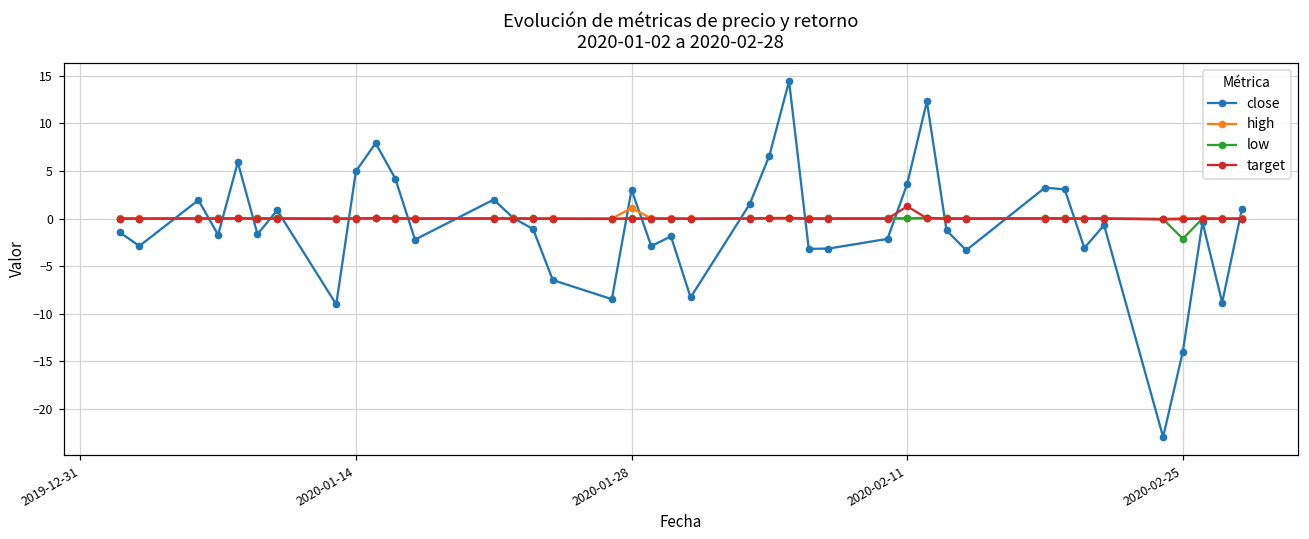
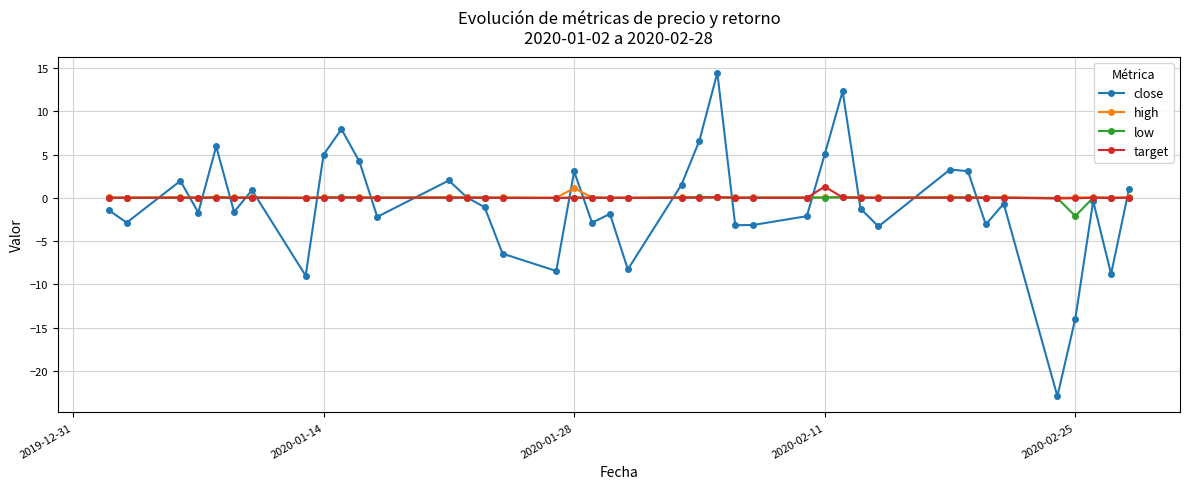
  {
    "close": {
      "2020-01-14": 5,
      "2020-01-28": 3,
-     "2020-02-11": 4,
+     "2020-02-11": 5,
      "2020-02-25": -14
    },
    "high": {
      "2020-01-28": 1
    },
    "low": {
      "2020-02-25": -2
    },
    "target": {
      "2020-02-11": 1
    }
  }
